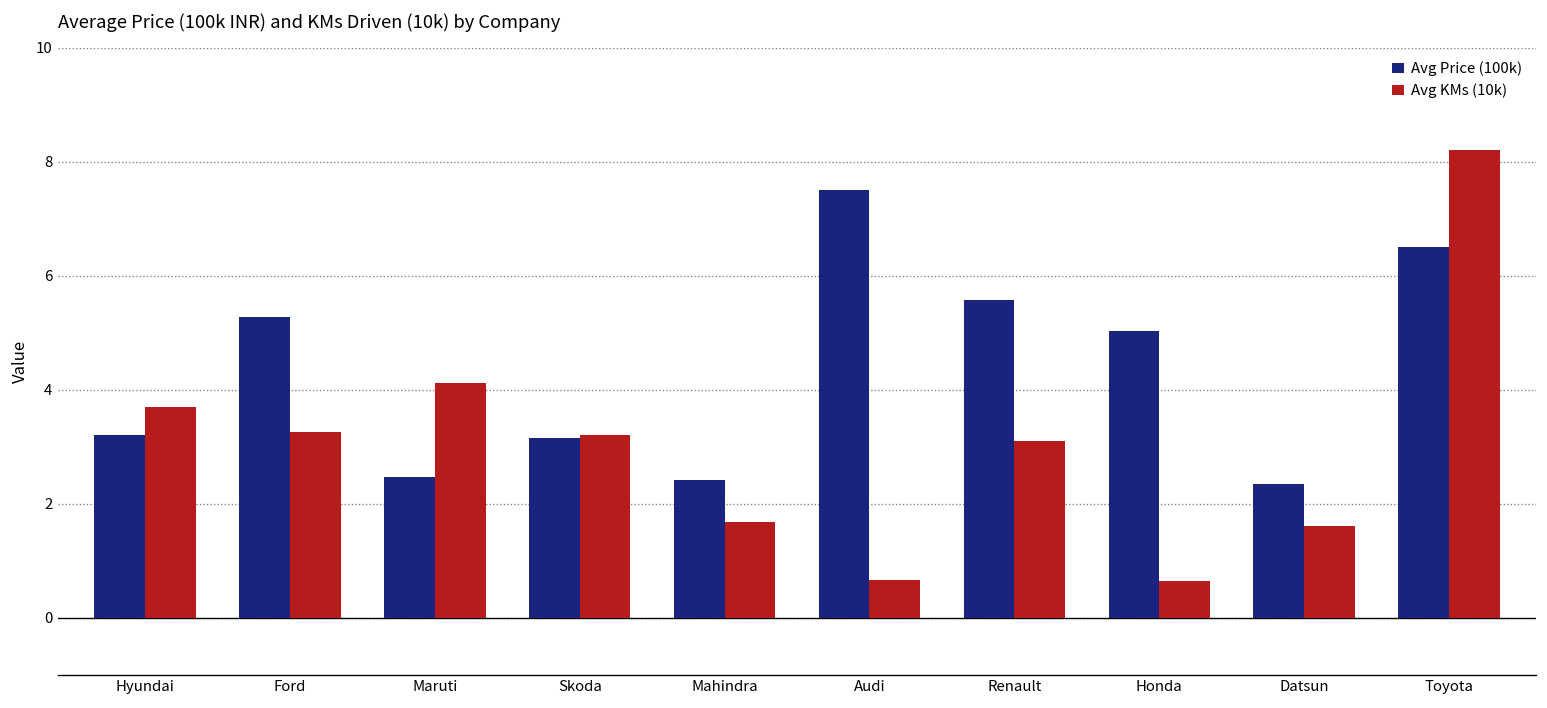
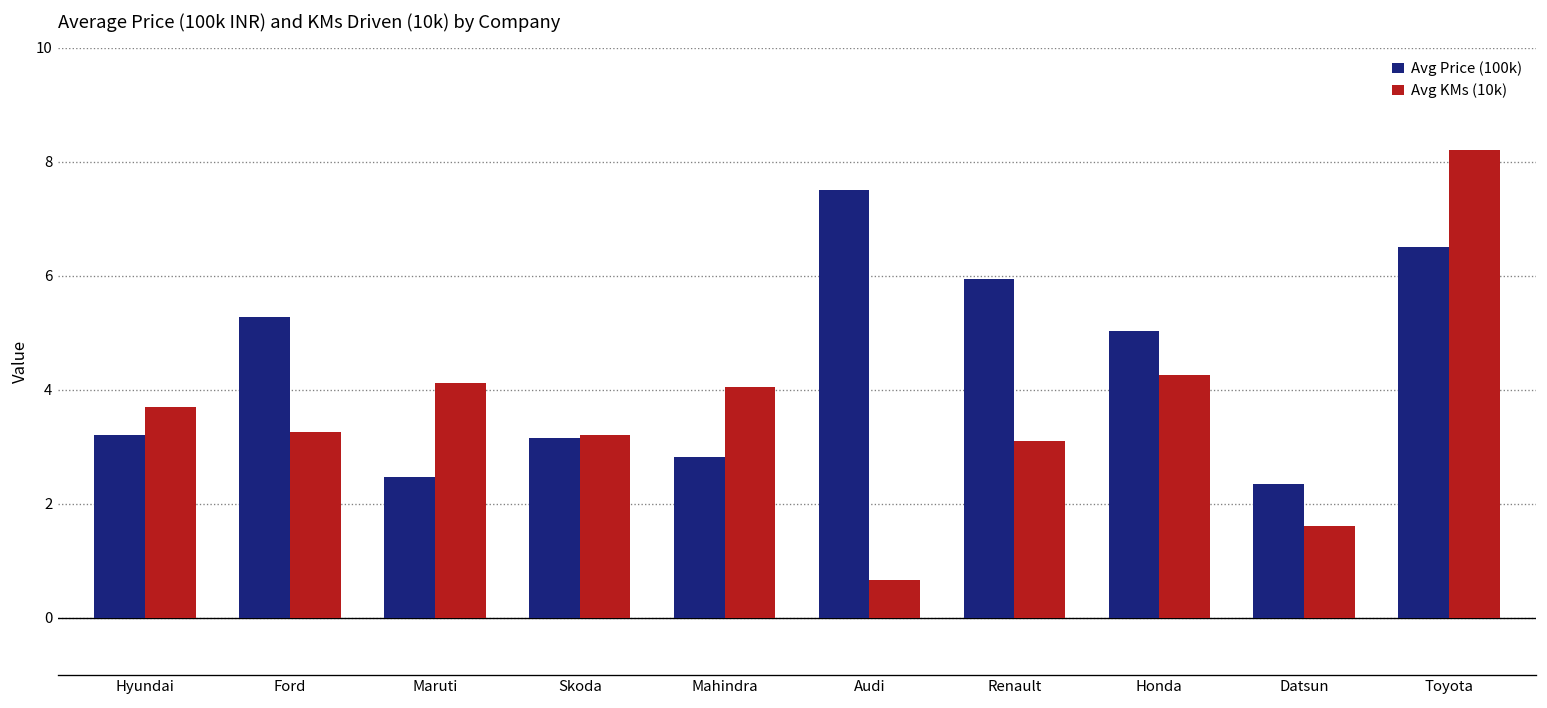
  {
    "Avg Price (100k)": {
      "Hyundai": 3.2,
      "Ford": 5.3,
      "Maruti": 2.5,
      "Skoda": 3.2,
-     "Mahindra": 2.4,
+     "Mahindra": 2.8,
      "Audi": 7.5,
-     "Renault": 5.6,
+     "Renault": 5.9,
      "Honda": 5.0,
      "Datsun": 2.4,
      "Toyota": 6.5
    },
    "Avg KMs (10k)": {
      "Hyundai": 3.7,
      "Ford": 3.3,
      "Maruti": 4.1,
      "Skoda": 3.2,
-     "Mahindra": 1.7,
+     "Mahindra": 4.1,
      "Audi": 0.7,
      "Renault": 3.1,
-     "Honda": 0.6,
+     "Honda": 4.3,
      "Datsun": 1.6,
      "Toyota": 8.2
    }
  }
